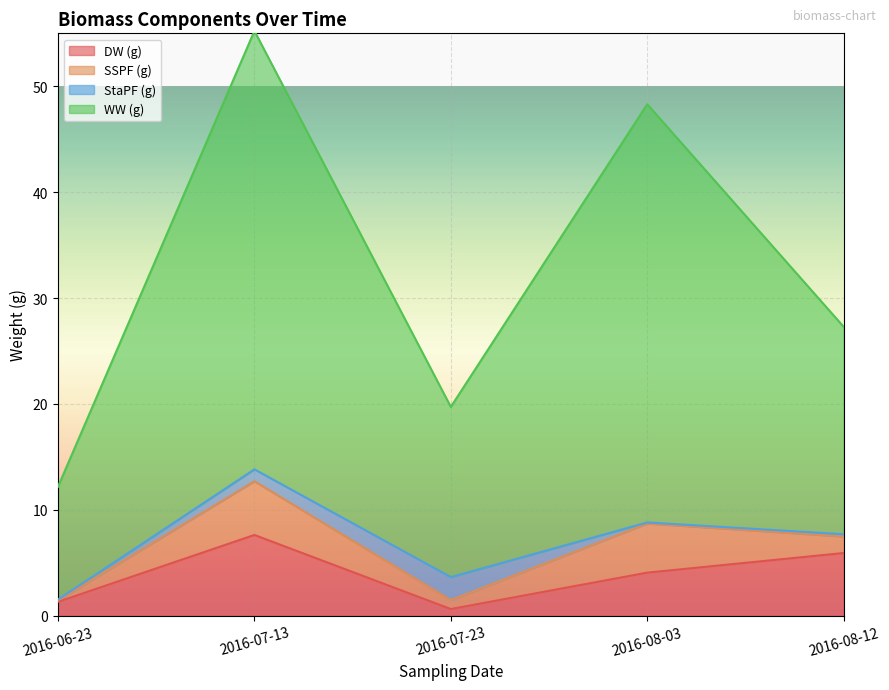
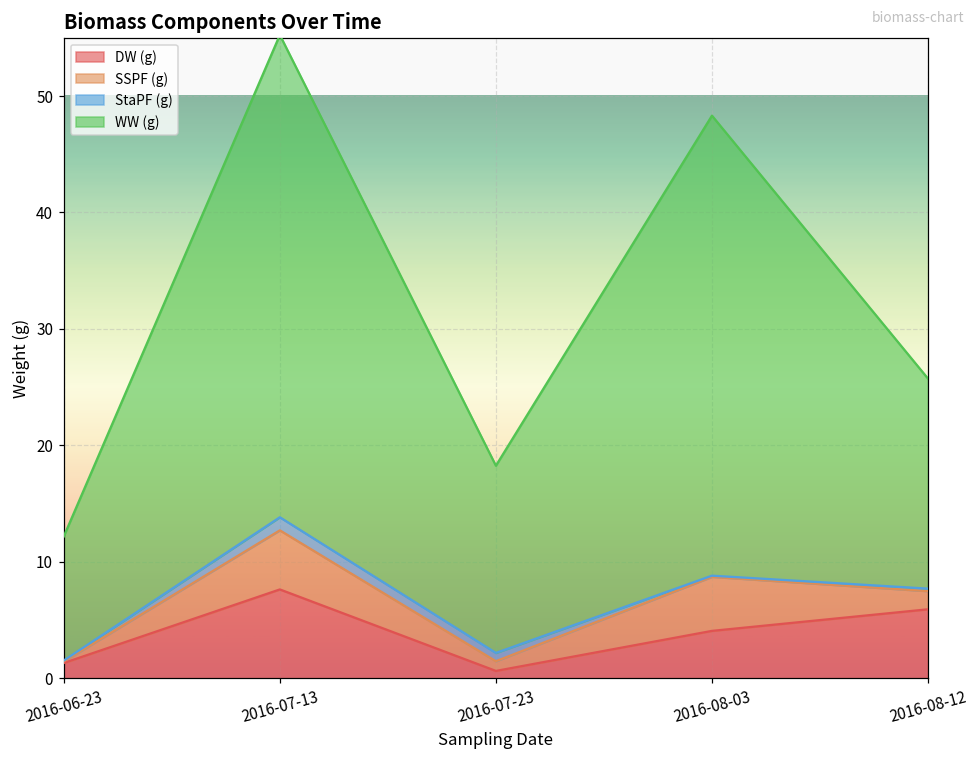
  {
    "StaPF (g)": {
      "2016-07-13": 1.1,
-     "2016-07-23": 2.2
+     "2016-07-23": 0.7
    },
    "WW (g)": {
      "2016-06-23": 10.7,
      "2016-07-23": 16.1,
      "2016-08-03": 39.5,
-     "2016-08-12": 19.6
+     "2016-08-12": 18.0
    }
  }
